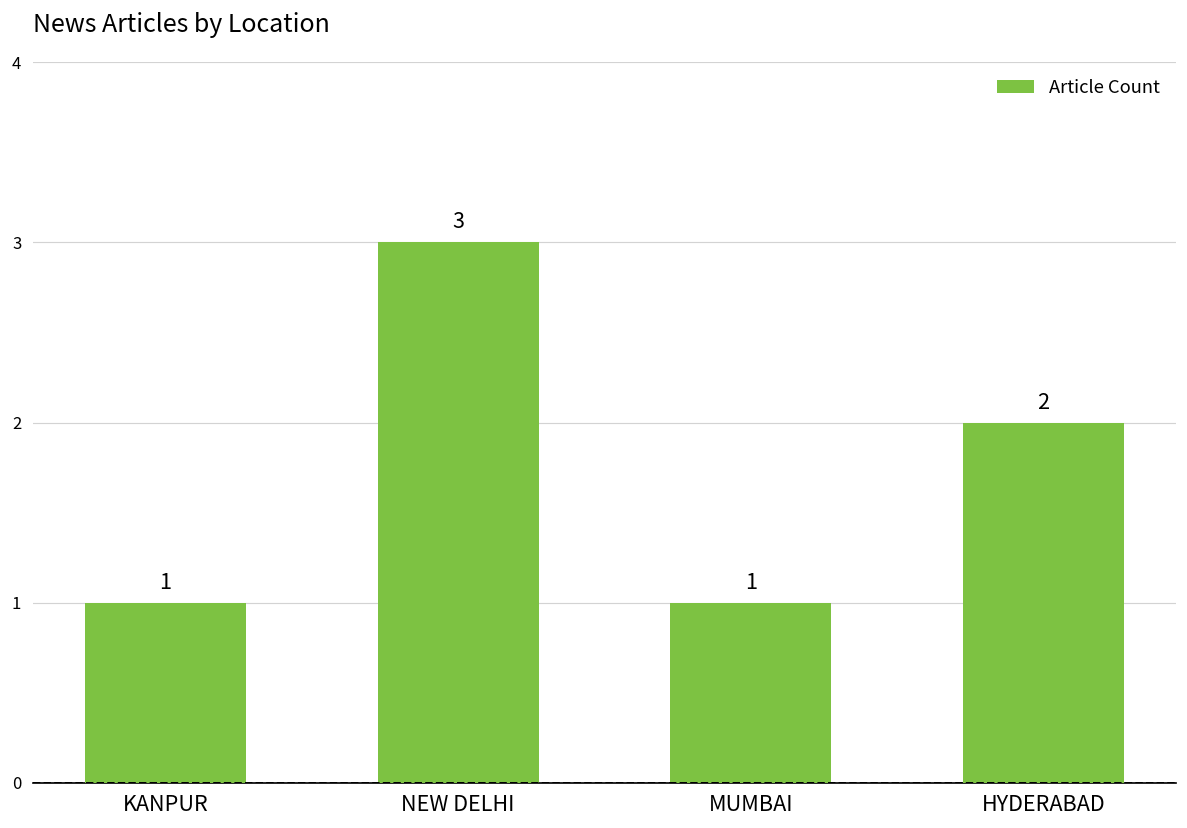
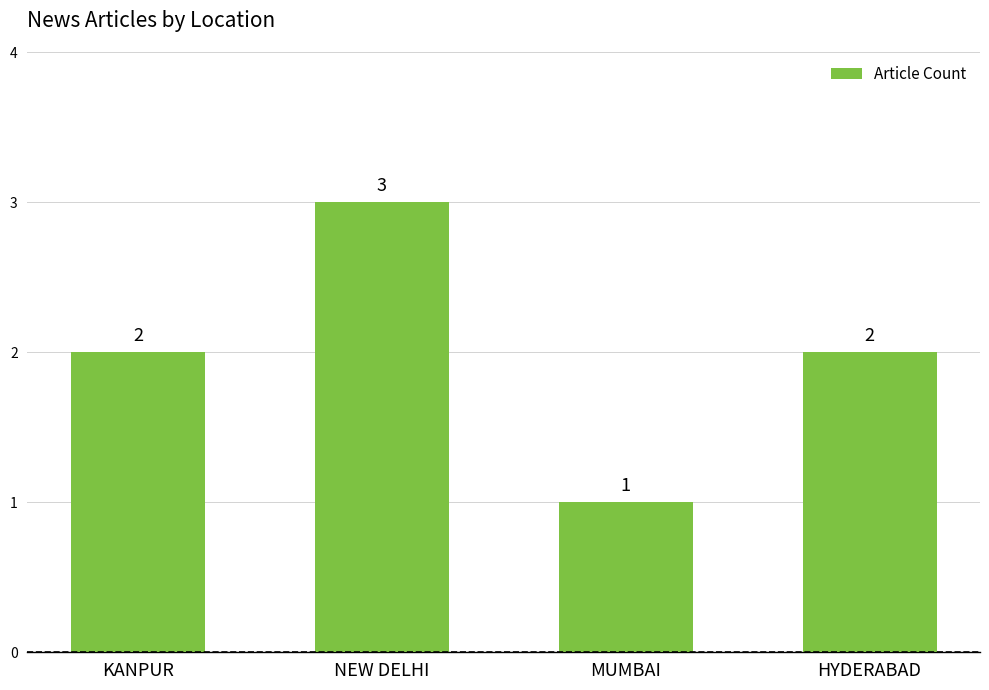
  {
-   "KANPUR": 1,
+   "KANPUR": 2,
    "NEW DELHI": 3,
    "MUMBAI": 1,
    "HYDERABAD": 2
  }
